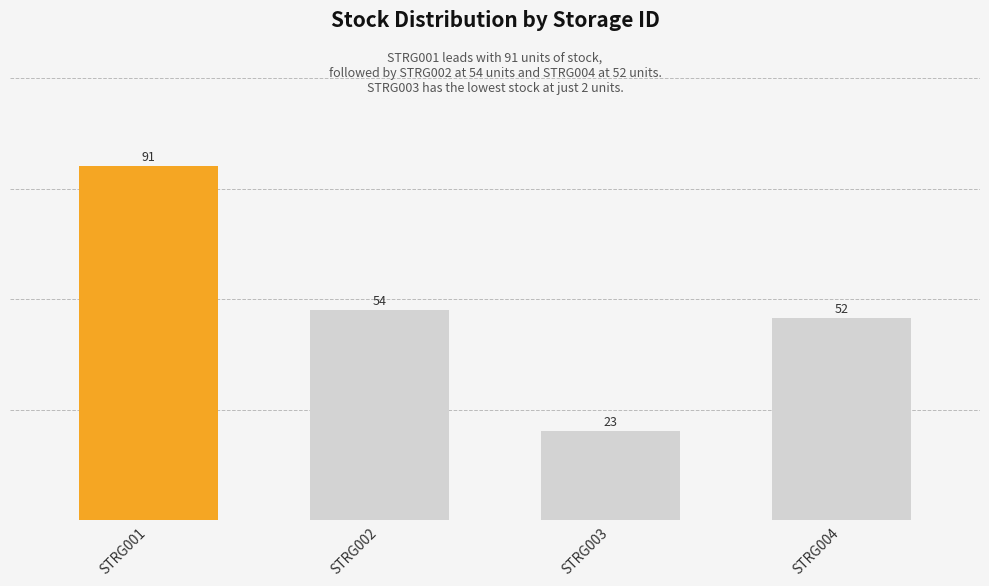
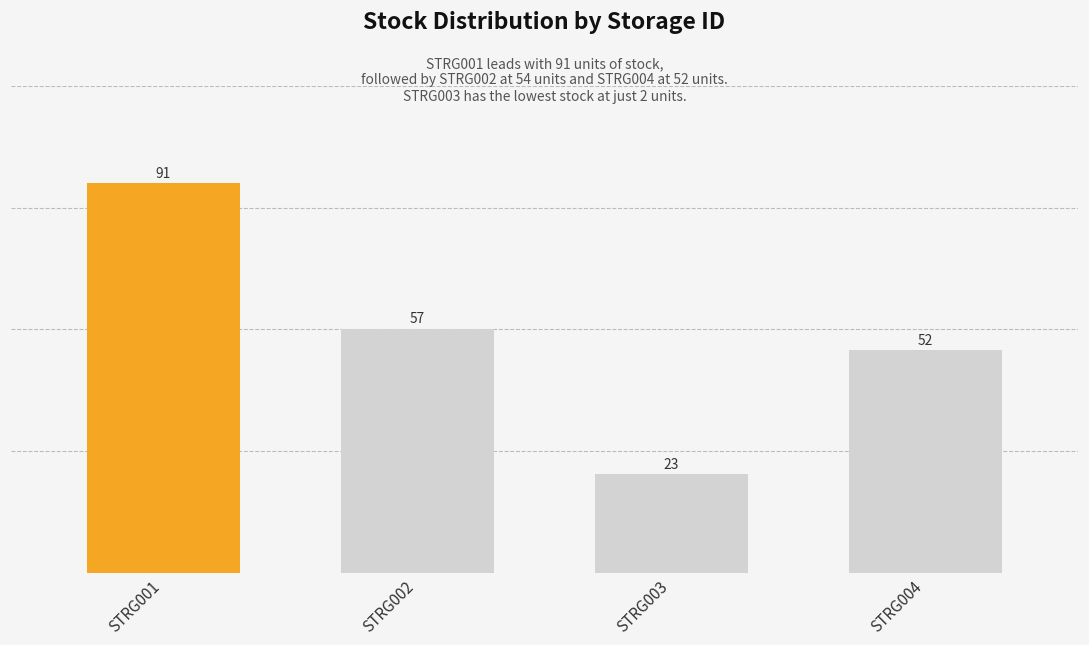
  {
    "STRG001": 91,
-   "STRG002": 54,
+   "STRG002": 57,
    "STRG003": 23,
    "STRG004": 52
  }
